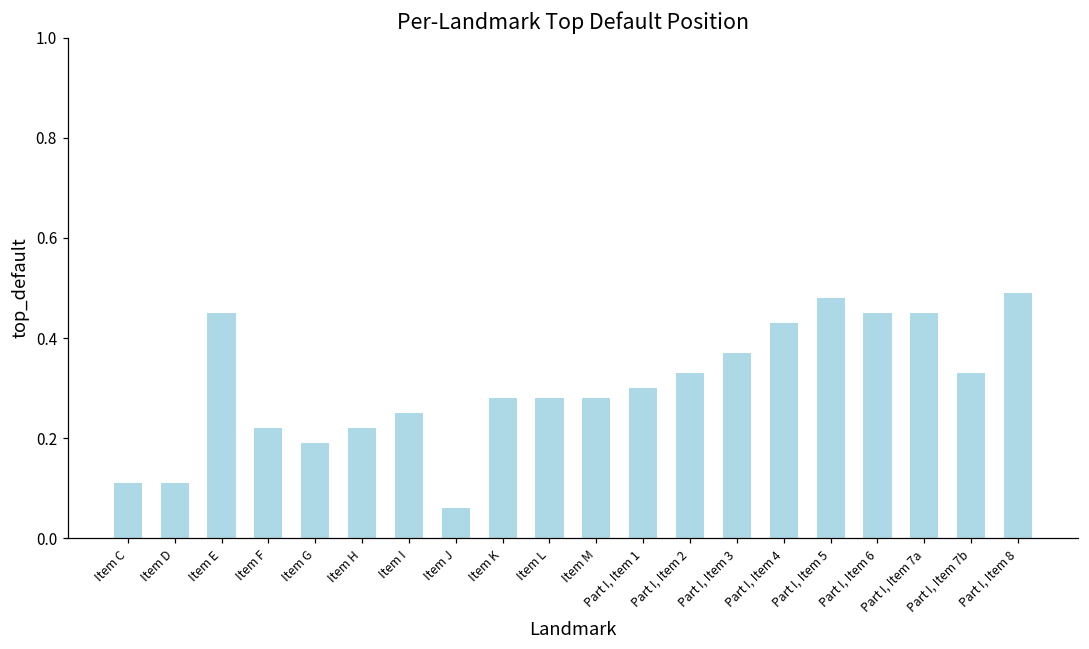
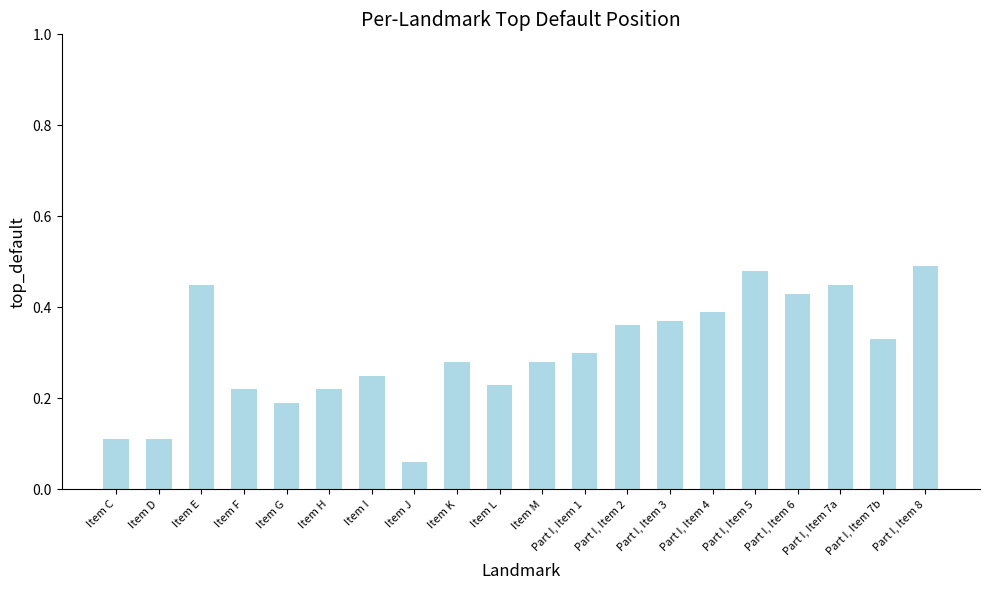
  {
    "Item C": 0.11,
    "Item D": 0.11,
    "Item E": 0.45,
    "Item F": 0.22,
    "Item G": 0.19,
    "Item H": 0.22,
    "Item I": 0.25,
    "Item J": 0.06,
    "Item K": 0.28,
-   "Item L": 0.28,
+   "Item L": 0.23,
    "Item M": 0.28,
    "Part I, Item 1": 0.30,
-   "Part I, Item 2": 0.33,
+   "Part I, Item 2": 0.36,
    "Part I, Item 3": 0.37,
-   "Part I, Item 4": 0.43,
+   "Part I, Item 4": 0.39,
    "Part I, Item 5": 0.48,
-   "Part I, Item 6": 0.45,
+   "Part I, Item 6": 0.43,
    "Part I, Item 7a": 0.45,
    "Part I, Item 7b": 0.33,
    "Part I, Item 8": 0.49
  }
